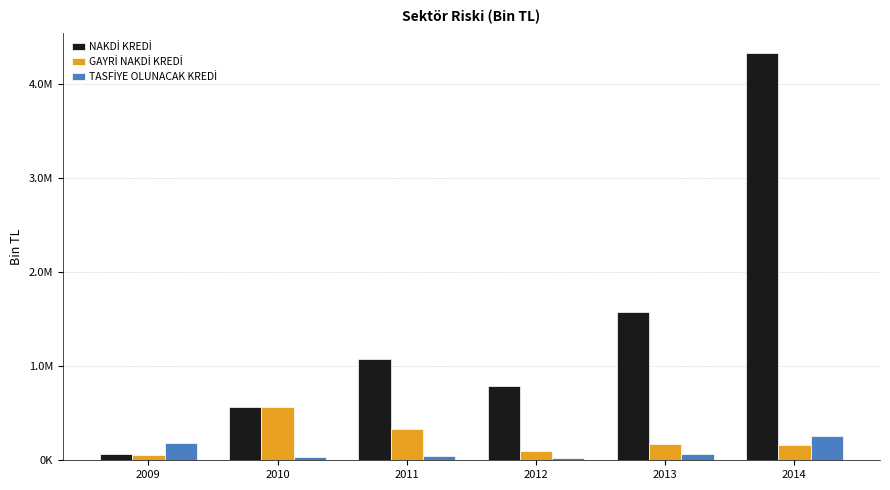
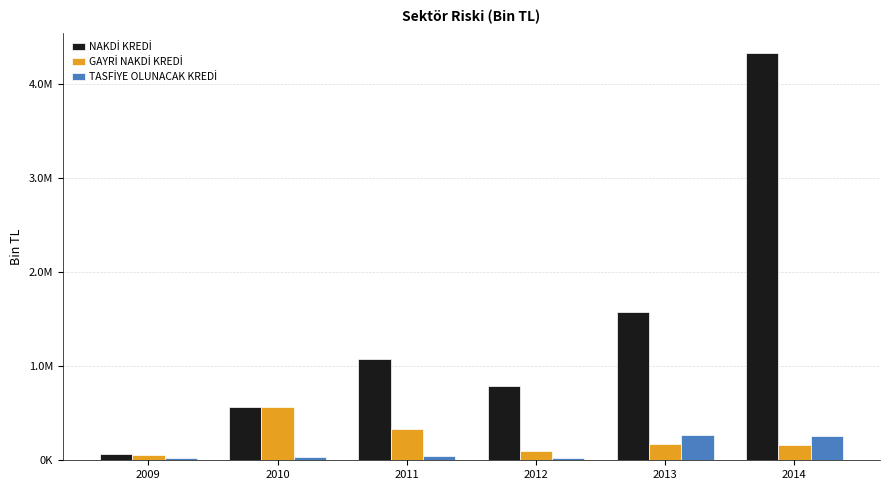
  {
    "NAKDİ KREDİ": {
      "2009": 100000,
      "2010": 600000,
      "2011": 1100000,
      "2012": 800000,
      "2013": 1600000,
      "2014": 4300000
    },
    "GAYRİ NAKDİ KREDİ": {
      "2009": 100000,
      "2010": 600000,
      "2011": 300000,
      "2012": 100000,
      "2013": 200000,
      "2014": 200000
    },
    "TASFİYE OLUNACAK KREDİ": {
-     "2009": 200000,
+     "2009": 0,
      "2010": 0,
      "2011": 0,
-     "2013": 100000,
+     "2013": 300000,
      "2014": 300000
    }
  }
